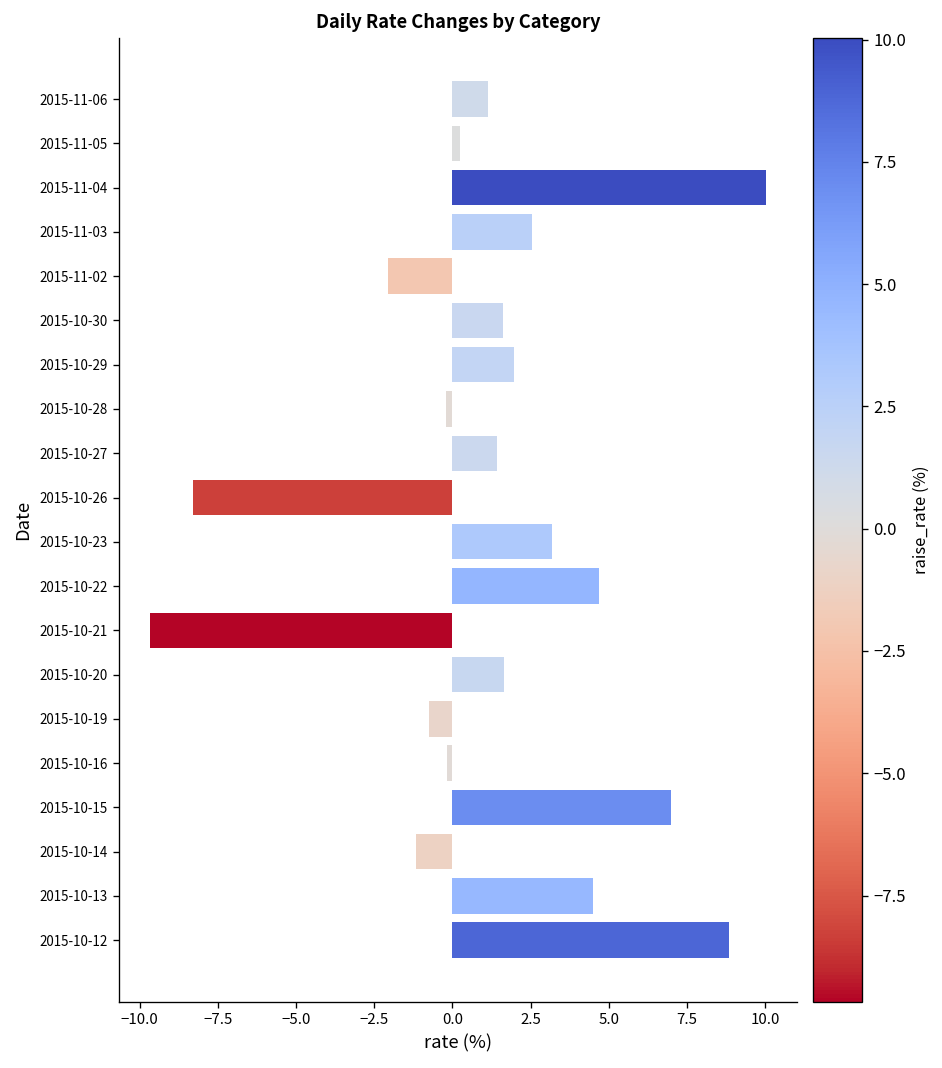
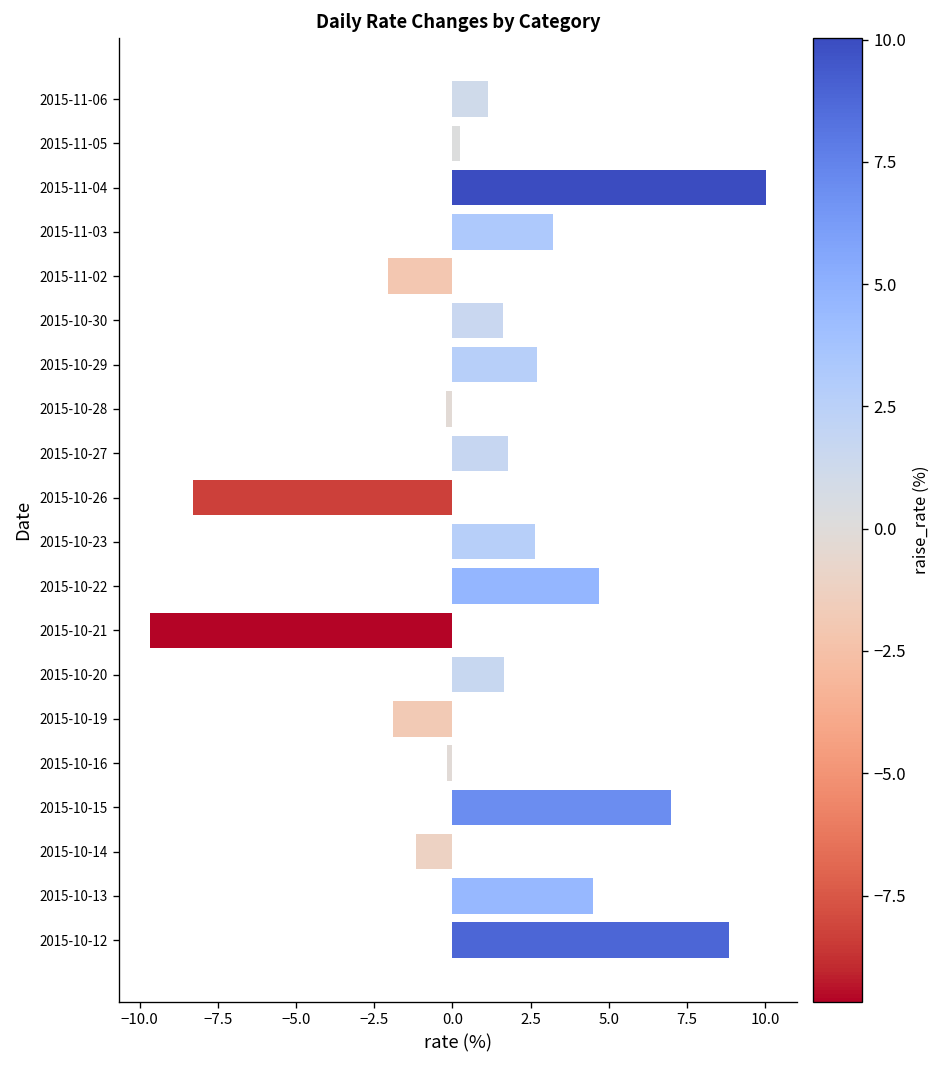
  {
    "2015-11-06": 1.1,
    "2015-11-05": 0.2,
    "2015-11-04": 10.0,
-   "2015-11-03": 2.5,
+   "2015-11-03": 3.2,
    "2015-11-02": -2.1,
    "2015-10-30": 1.6,
-   "2015-10-29": 2.0,
+   "2015-10-29": 2.7,
    "2015-10-28": -0.2,
-   "2015-10-27": 1.4,
+   "2015-10-27": 1.8,
    "2015-10-26": -8.3,
-   "2015-10-23": 3.2,
+   "2015-10-23": 2.7,
    "2015-10-22": 4.7,
    "2015-10-21": -9.7,
    "2015-10-20": 1.7,
-   "2015-10-19": -0.8,
+   "2015-10-19": -1.9,
    "2015-10-16": -0.2,
    "2015-10-15": 7.0,
    "2015-10-14": -1.2,
    "2015-10-13": 4.5,
    "2015-10-12": 8.8
  }
